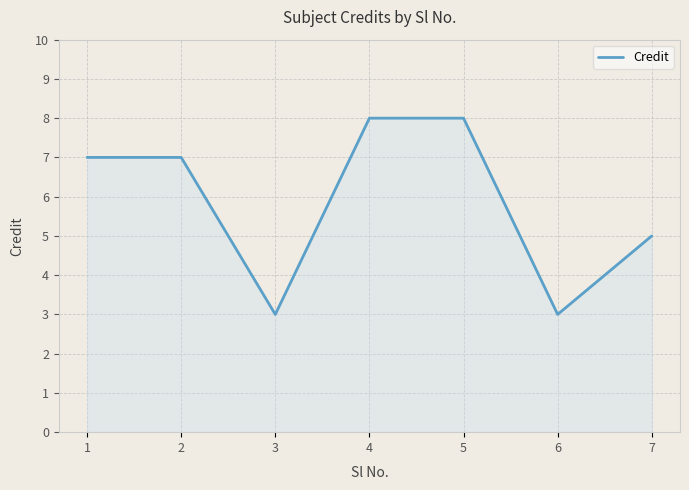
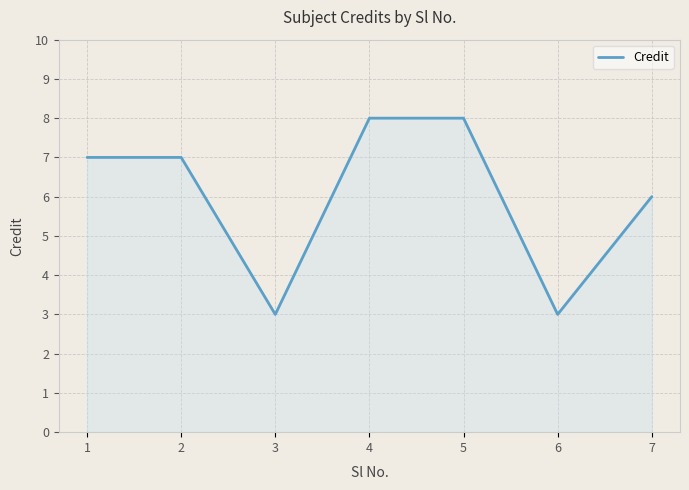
  {
    "1": 7,
    "2": 7,
    "3": 3,
    "4": 8,
    "5": 8,
    "6": 3,
-   "7": 5
+   "7": 6
  }
